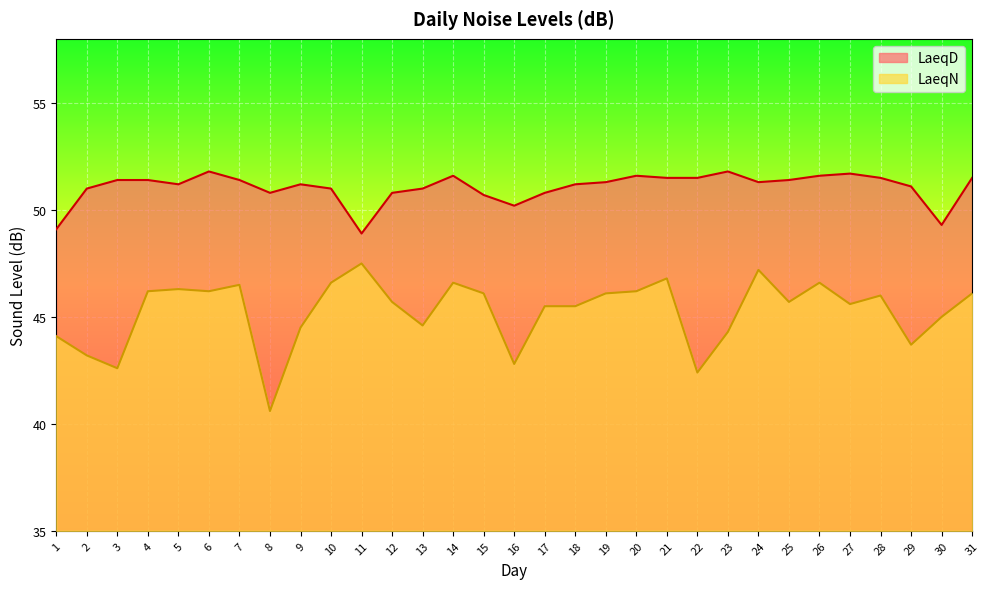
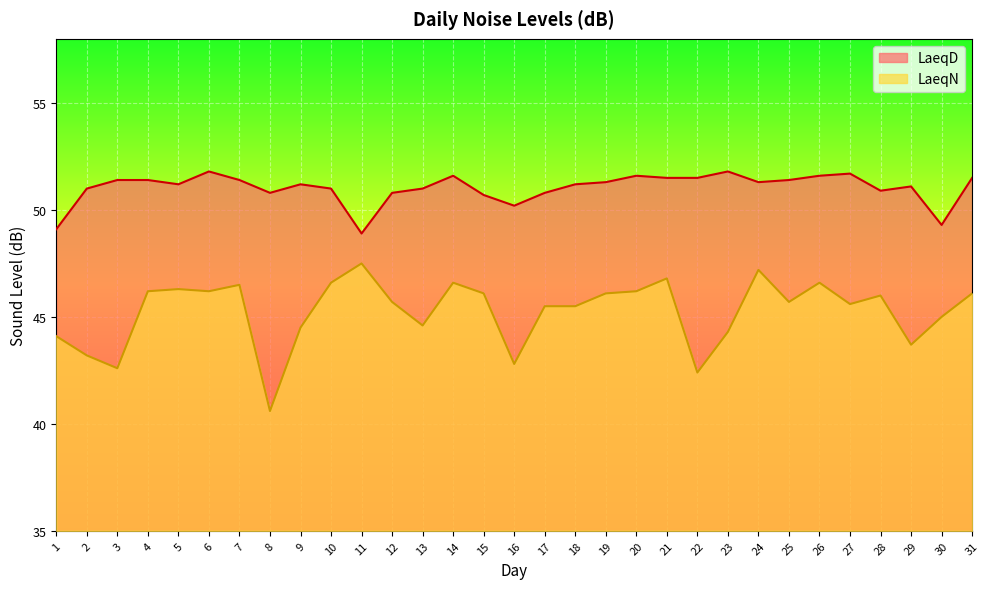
  {
    "LaeqD": {
      "1": 49.1,
      "2": 51.0,
      "3": 51.4,
      "4": 51.4,
      "5": 51.2,
      "6": 51.8,
      "7": 51.4,
      "8": 50.8,
      "9": 51.2,
      "10": 51.0,
      "11": 48.9,
      "12": 50.8,
      "13": 51.0,
      "14": 51.6,
      "15": 50.7,
      "16": 50.2,
      "17": 50.8,
      "18": 51.2,
      "19": 51.3,
      "20": 51.6,
      "21": 51.5,
      "22": 51.5,
      "23": 51.8,
      "24": 51.3,
      "25": 51.4,
      "26": 51.6,
      "27": 51.7,
-     "28": 51.5,
+     "28": 50.9,
      "29": 51.1,
      "30": 49.3,
      "31": 51.5
    },
    "LaeqN": {
      "1": 44.1,
      "2": 43.2,
      "3": 42.6,
      "4": 46.2,
      "5": 46.3,
      "6": 46.2,
      "7": 46.5,
      "8": 40.6,
      "9": 44.5,
      "10": 46.6,
      "11": 47.5,
      "12": 45.7,
      "13": 44.6,
      "14": 46.6,
      "15": 46.1,
      "16": 42.8,
      "17": 45.5,
      "18": 45.5,
      "19": 46.1,
      "20": 46.2,
      "21": 46.8,
      "22": 42.4,
      "23": 44.3,
      "24": 47.2,
      "25": 45.7,
      "26": 46.6,
      "27": 45.6,
      "28": 46.0,
      "29": 43.7,
      "30": 45.0,
      "31": 46.1
    }
  }
